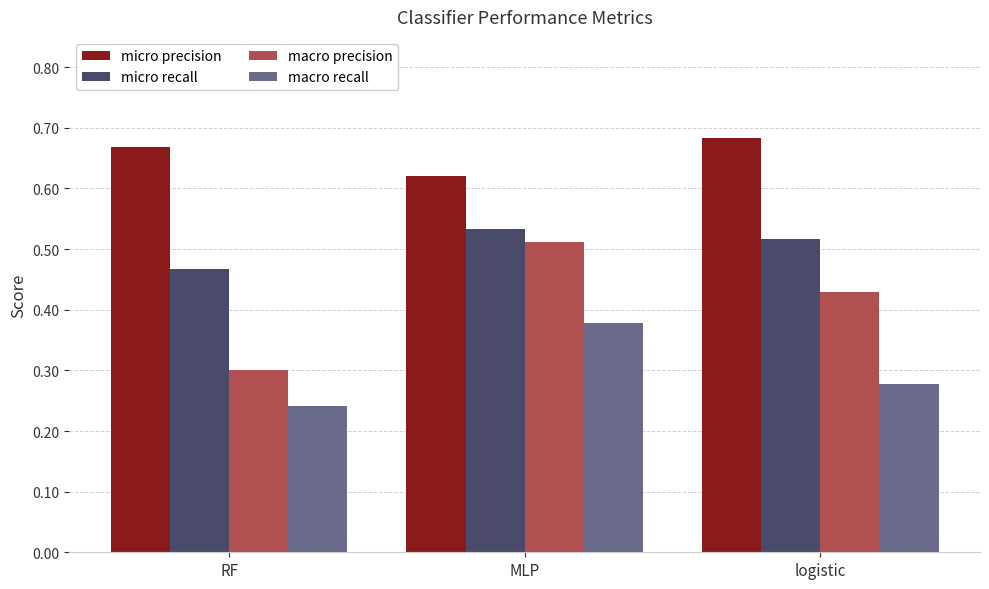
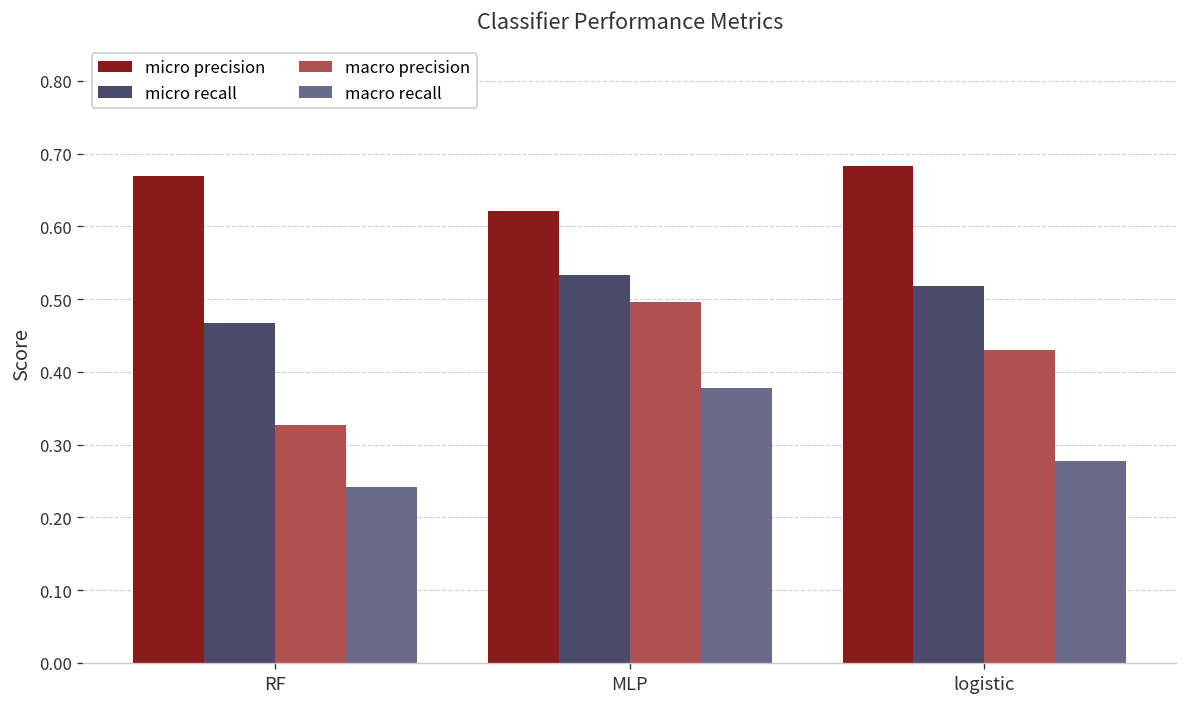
  {
    "micro precision": {
      "RF": 0.67,
      "MLP": 0.62,
      "logistic": 0.68
    },
    "macro precision": {
-     "RF": 0.30,
-     "MLP": 0.51,
+     "RF": 0.33,
+     "MLP": 0.50,
      "logistic": 0.43
    }
  }
